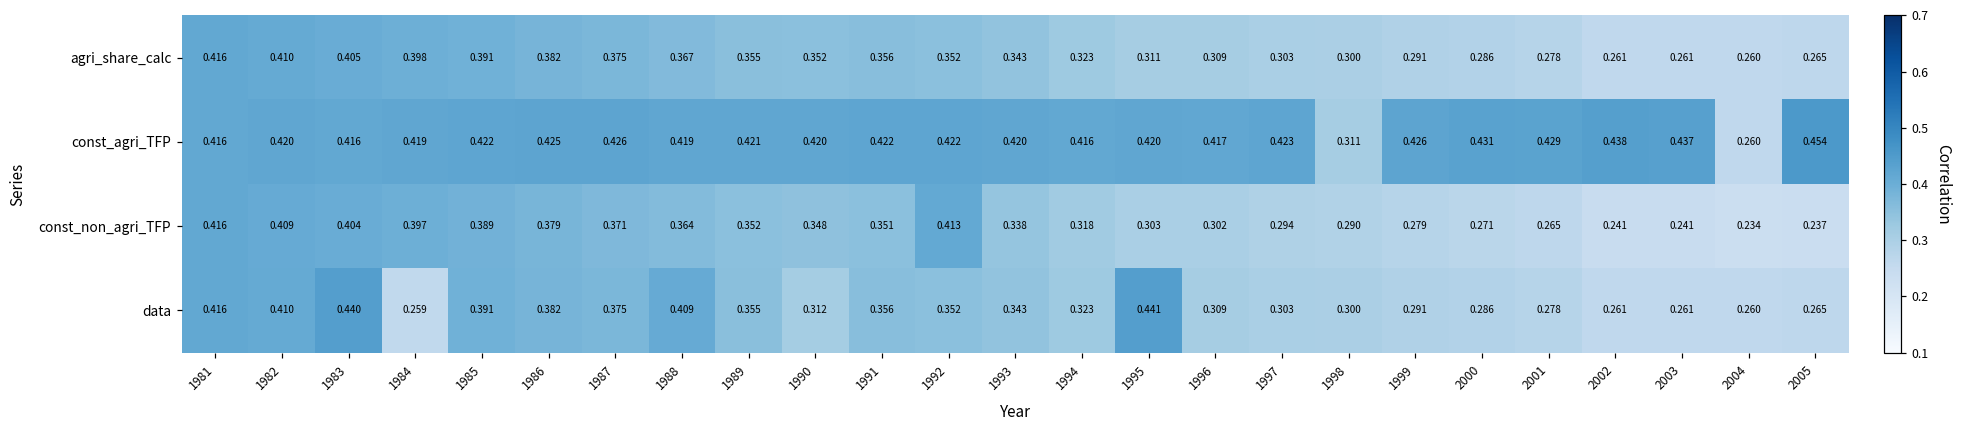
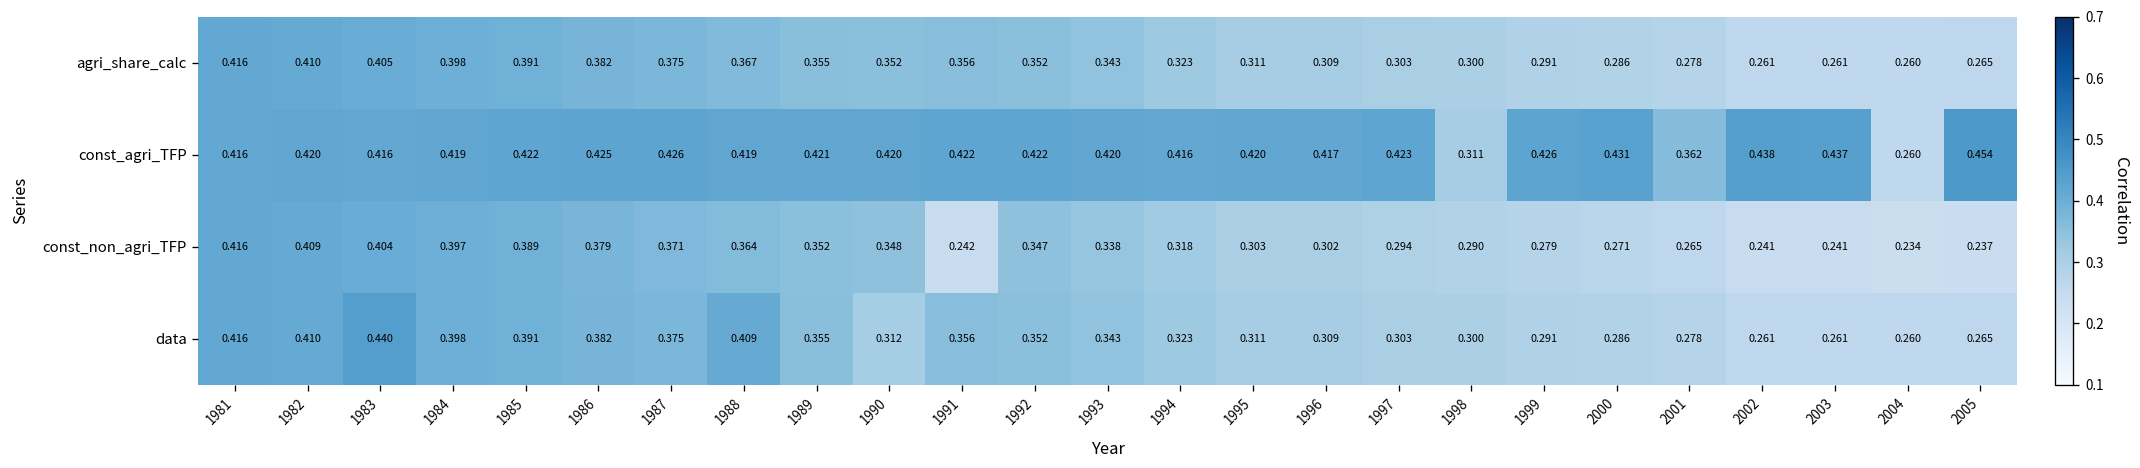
  {
    "agri_share_calc": {
      "1981": 0.416,
      "1982": 0.410,
      "1983": 0.405,
      "1984": 0.398,
      "1985": 0.391,
      "1986": 0.382,
      "1987": 0.375,
      "1988": 0.367,
      "1989": 0.355,
      "1990": 0.352,
      "1991": 0.356,
      "1992": 0.352,
      "1993": 0.343,
      "1994": 0.323,
      "1995": 0.311,
      "1996": 0.309,
      "1997": 0.303,
      "1998": 0.300,
      "1999": 0.291,
      "2000": 0.286,
      "2001": 0.278,
      "2002": 0.261,
      "2003": 0.261,
      "2004": 0.260,
      "2005": 0.265
    },
    "const_agri_TFP": {
      "1981": 0.416,
      "1982": 0.420,
      "1983": 0.416,
      "1984": 0.419,
      "1985": 0.422,
      "1986": 0.425,
      "1987": 0.426,
      "1988": 0.419,
      "1989": 0.421,
      "1990": 0.420,
      "1991": 0.422,
      "1992": 0.422,
      "1993": 0.420,
      "1994": 0.416,
      "1995": 0.420,
      "1996": 0.417,
      "1997": 0.423,
      "1998": 0.311,
      "1999": 0.426,
      "2000": 0.431,
-     "2001": 0.429,
+     "2001": 0.362,
      "2002": 0.438,
      "2003": 0.437,
      "2004": 0.260,
      "2005": 0.454
    },
    "const_non_agri_TFP": {
      "1981": 0.416,
      "1982": 0.409,
      "1983": 0.404,
      "1984": 0.397,
      "1985": 0.389,
      "1986": 0.379,
      "1987": 0.371,
      "1988": 0.364,
      "1989": 0.352,
      "1990": 0.348,
-     "1991": 0.351,
-     "1992": 0.413,
+     "1991": 0.242,
+     "1992": 0.347,
      "1993": 0.338,
      "1994": 0.318,
      "1995": 0.303,
      "1996": 0.302,
      "1997": 0.294,
      "1998": 0.290,
      "1999": 0.279,
      "2000": 0.271,
      "2001": 0.265,
      "2002": 0.241,
      "2003": 0.241,
      "2004": 0.234,
      "2005": 0.237
    },
    "data": {
      "1981": 0.416,
      "1982": 0.410,
      "1983": 0.440,
-     "1984": 0.259,
+     "1984": 0.398,
      "1985": 0.391,
      "1986": 0.382,
      "1987": 0.375,
      "1988": 0.409,
      "1989": 0.355,
      "1990": 0.312,
      "1991": 0.356,
      "1992": 0.352,
      "1993": 0.343,
      "1994": 0.323,
-     "1995": 0.441,
+     "1995": 0.311,
      "1996": 0.309,
      "1997": 0.303,
      "1998": 0.300,
      "1999": 0.291,
      "2000": 0.286,
      "2001": 0.278,
      "2002": 0.261,
      "2003": 0.261,
      "2004": 0.260,
      "2005": 0.265
    }
  }
